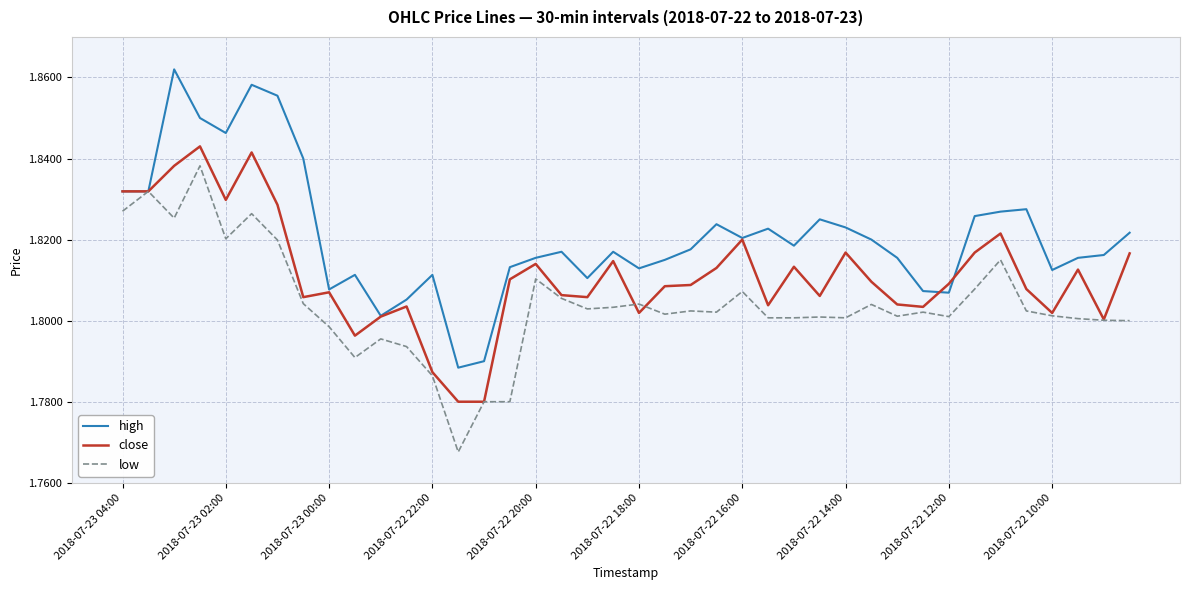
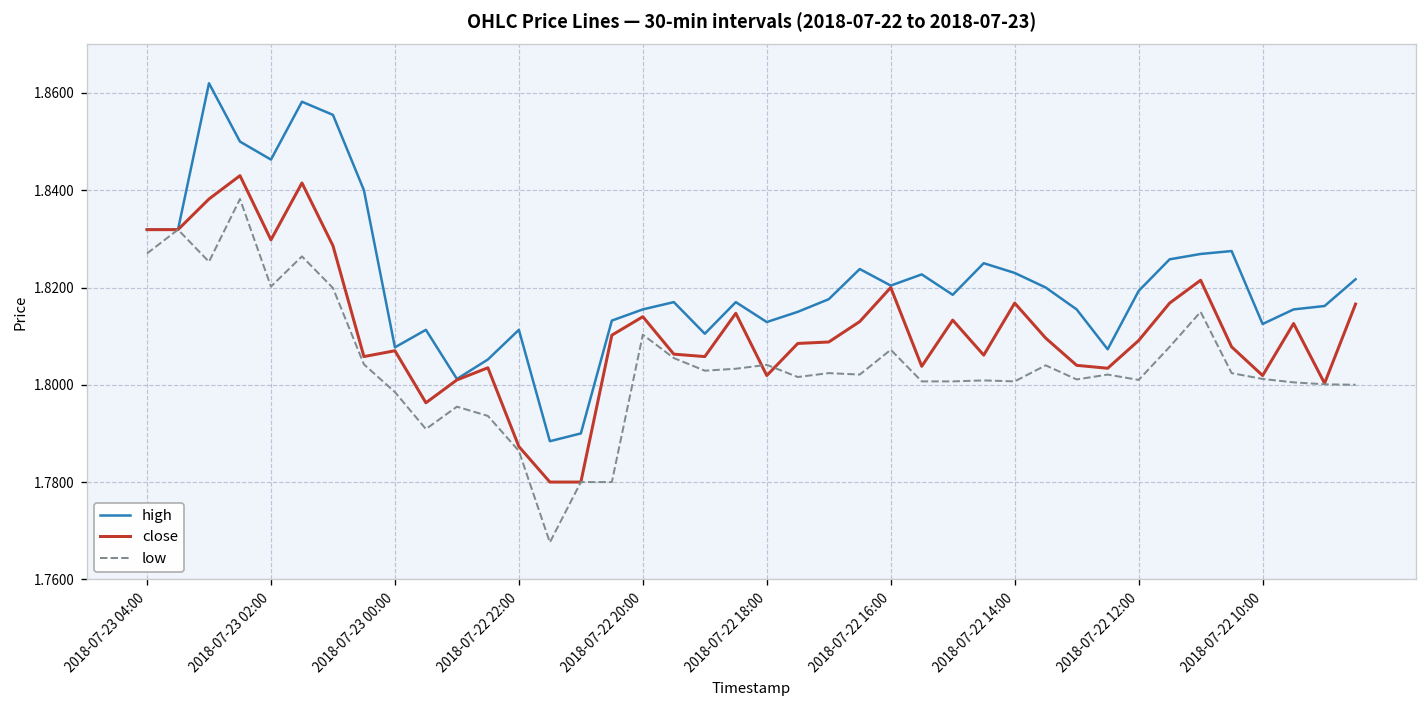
  {
    "high": {
      "2018-07-23 02:00": 1.846,
      "2018-07-23 00:00": 1.808,
      "2018-07-22 22:00": 1.811,
      "2018-07-22 20:00": 1.816,
      "2018-07-22 18:00": 1.813,
      "2018-07-22 14:00": 1.823,
-     "2018-07-22 12:00": 1.807,
+     "2018-07-22 12:00": 1.819,
      "2018-07-22 10:00": 1.813
    },
    "close": {
      "2018-07-23 02:00": 1.830,
      "2018-07-23 00:00": 1.807,
      "2018-07-22 22:00": 1.787,
      "2018-07-22 20:00": 1.814,
      "2018-07-22 18:00": 1.802,
      "2018-07-22 14:00": 1.817,
      "2018-07-22 12:00": 1.809,
      "2018-07-22 10:00": 1.802
    },
    "low": {
      "2018-07-23 04:00": 1.827,
      "2018-07-23 02:00": 1.820,
      "2018-07-23 00:00": 1.799,
      "2018-07-22 22:00": 1.786,
      "2018-07-22 20:00": 1.810,
      "2018-07-22 18:00": 1.804,
      "2018-07-22 16:00": 1.807,
      "2018-07-22 14:00": 1.801,
      "2018-07-22 12:00": 1.801,
      "2018-07-22 10:00": 1.801
    }
  }
